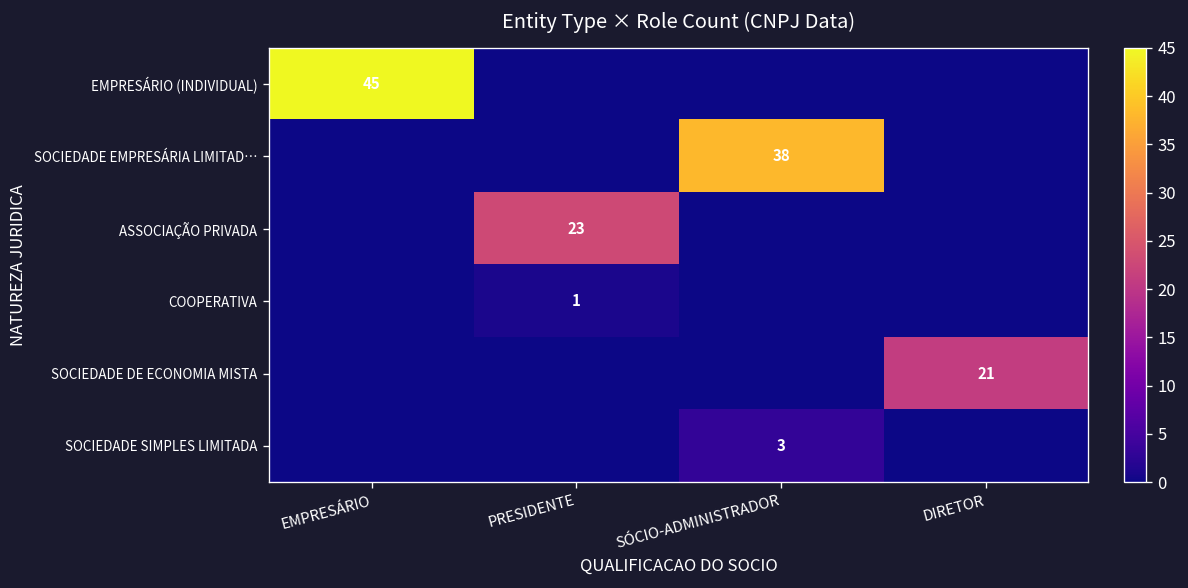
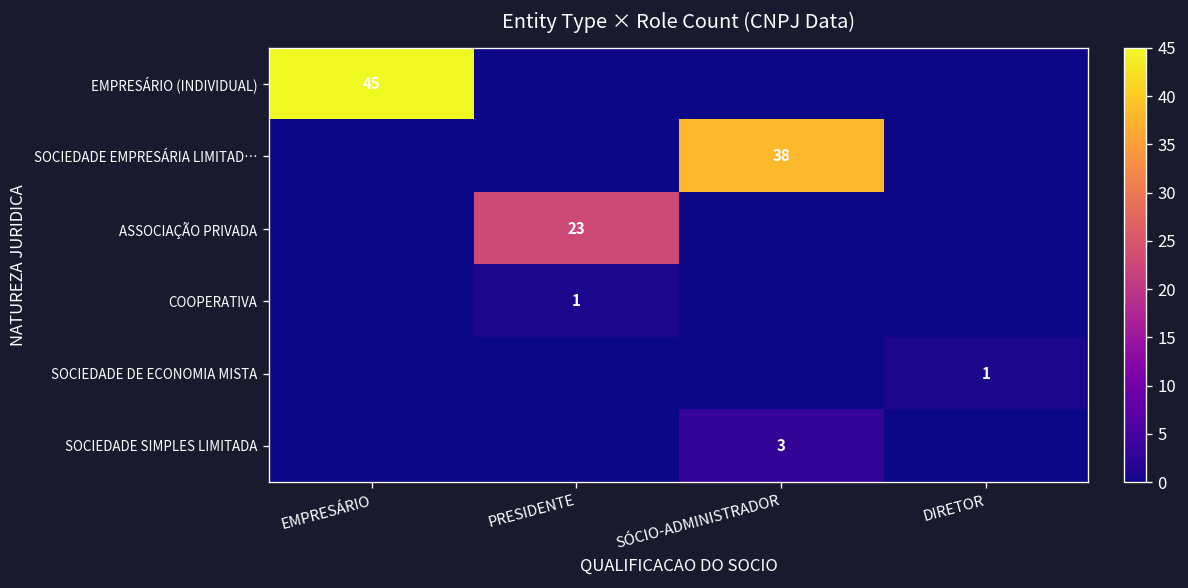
  {
    "EMPRESÁRIO (INDIVIDUAL)": {
      "EMPRESÁRIO": 45
    },
    "SOCIEDADE EMPRESÁRIA LIMITAD…": {
      "SÓCIO-ADMINISTRADOR": 38
    },
    "ASSOCIAÇÃO PRIVADA": {
      "PRESIDENTE": 23
    },
    "COOPERATIVA": {
      "PRESIDENTE": 1
    },
    "SOCIEDADE DE ECONOMIA MISTA": {
-     "DIRETOR": 21
+     "DIRETOR": 1
    },
    "SOCIEDADE SIMPLES LIMITADA": {
      "SÓCIO-ADMINISTRADOR": 3
    }
  }
